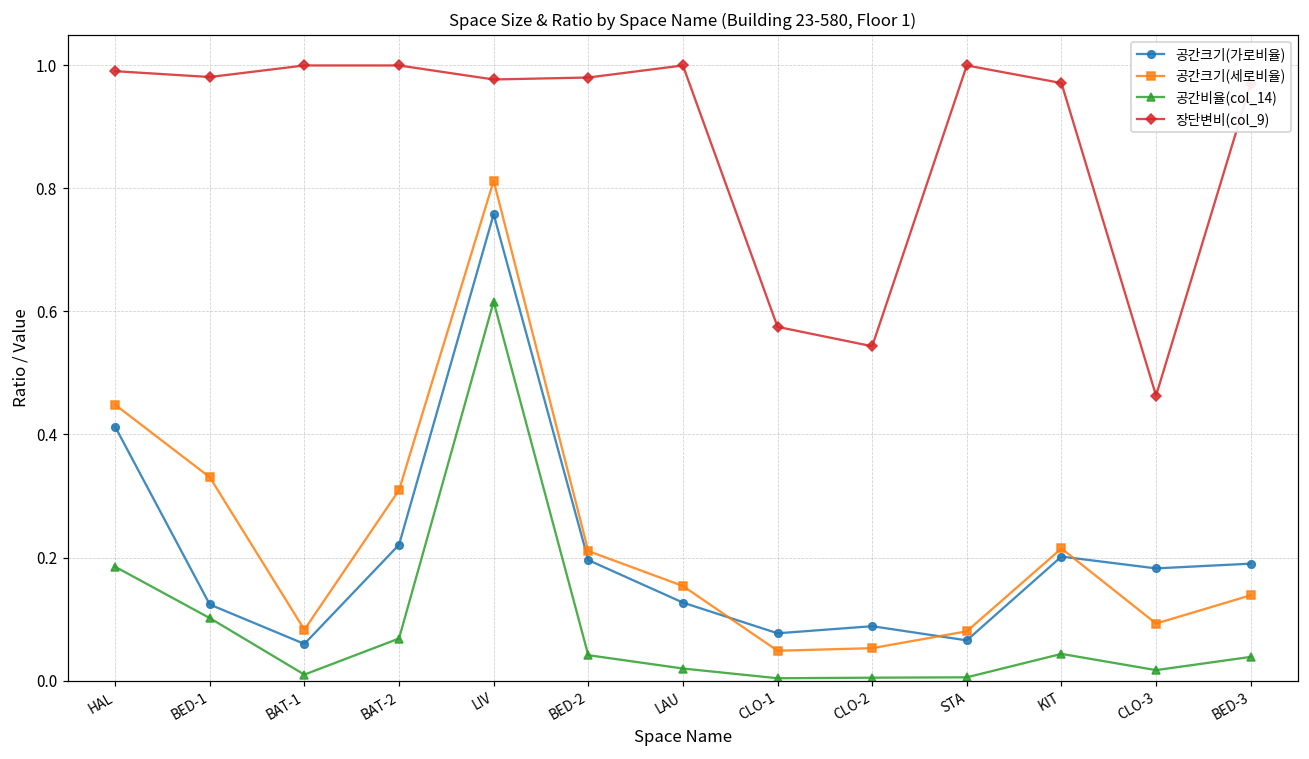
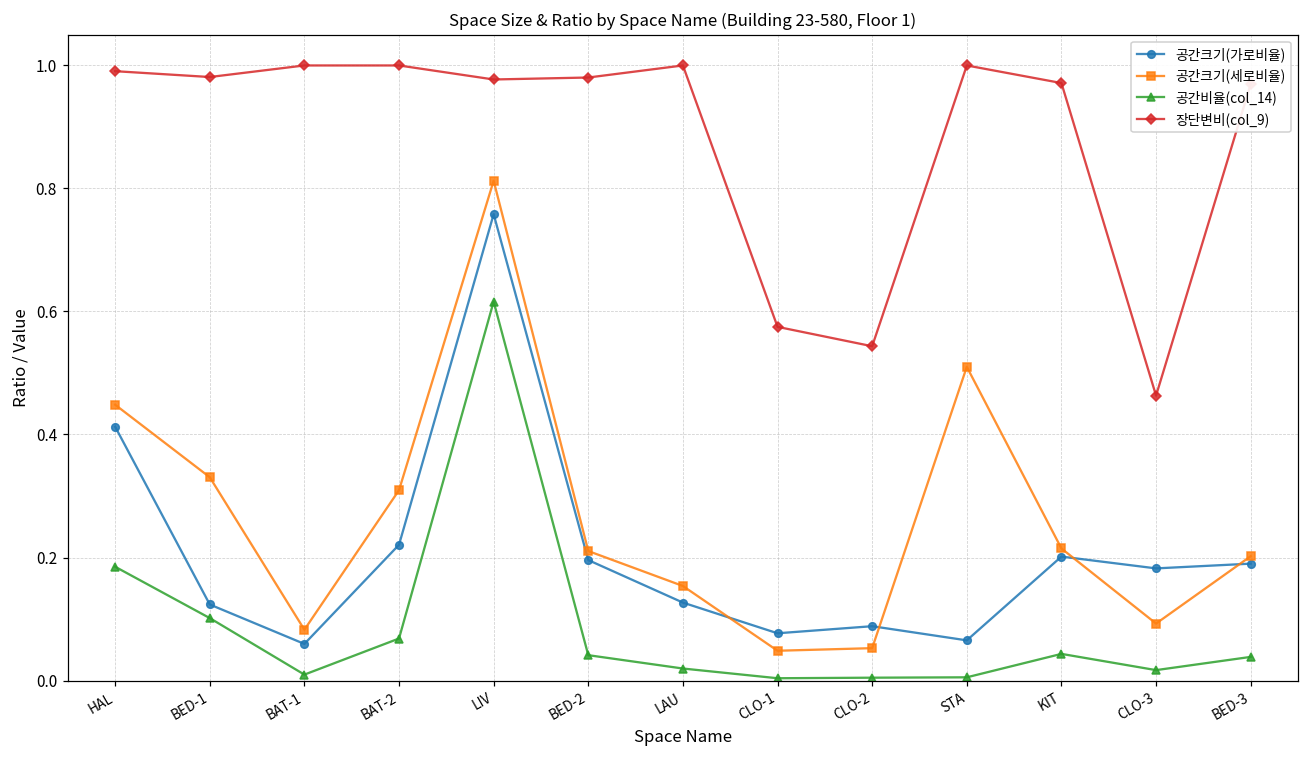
  {
    "공간크기(가로비율)": {
      "HAL": 0.41,
      "BED-1": 0.12,
      "BAT-1": 0.06,
      "BAT-2": 0.22,
      "LIV": 0.76,
      "BED-2": 0.20,
      "LAU": 0.13,
      "CLO-1": 0.08,
      "CLO-2": 0.09,
      "STA": 0.07,
      "KIT": 0.20,
      "CLO-3": 0.18,
      "BED-3": 0.19
    },
    "공간크기(세로비율)": {
      "HAL": 0.45,
      "BED-1": 0.33,
      "BAT-1": 0.08,
      "BAT-2": 0.31,
      "LIV": 0.81,
      "BED-2": 0.21,
      "LAU": 0.15,
      "CLO-1": 0.05,
      "CLO-2": 0.05,
-     "STA": 0.08,
+     "STA": 0.51,
      "KIT": 0.21,
      "CLO-3": 0.09,
-     "BED-3": 0.14
+     "BED-3": 0.20
    },
    "공간비율(col_14)": {
      "HAL": 0.19,
      "BED-1": 0.10,
      "BAT-1": 0.01,
      "BAT-2": 0.07,
      "LIV": 0.62,
      "BED-2": 0.04,
      "LAU": 0.02,
      "CLO-1": 0.00,
      "CLO-2": 0.00,
      "STA": 0.01,
      "KIT": 0.04,
      "CLO-3": 0.02,
      "BED-3": 0.04
    },
    "장단변비(col_9)": {
      "HAL": 0.99,
      "BED-1": 0.98,
      "BAT-1": 1.00,
      "BAT-2": 1.00,
      "LIV": 0.98,
      "BED-2": 0.98,
      "LAU": 1.00,
      "CLO-1": 0.58,
      "CLO-2": 0.54,
      "STA": 1.00,
      "KIT": 0.97,
      "CLO-3": 0.46
    }
  }
